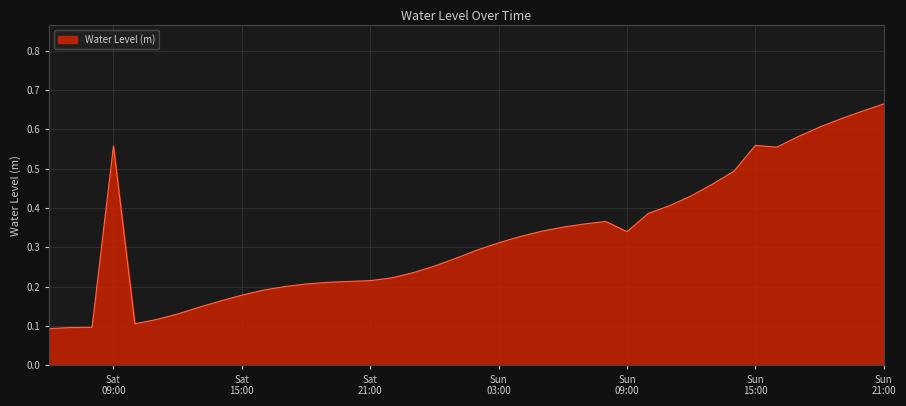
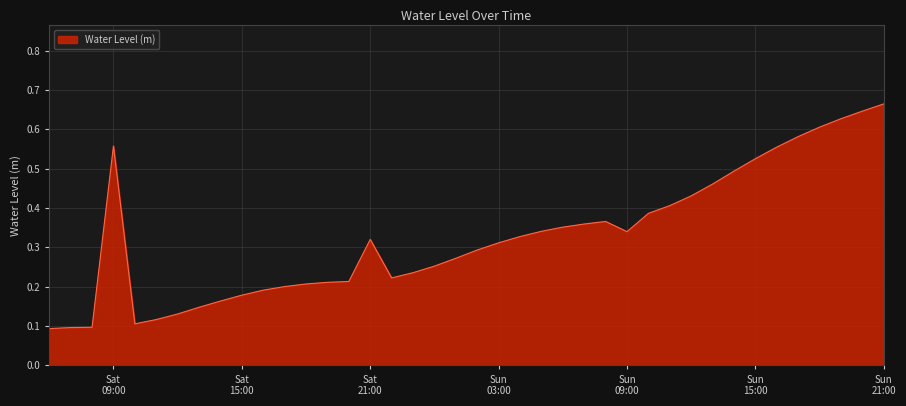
  {
    "Sat 09:00": 0.56,
    "Sat 15:00": 0.18,
-   "Sat 21:00": 0.22,
+   "Sat 21:00": 0.32,
    "Sun 03:00": 0.31,
    "Sun 09:00": 0.34,
-   "Sun 15:00": 0.56,
+   "Sun 15:00": 0.53,
    "Sun 21:00": 0.66
  }
